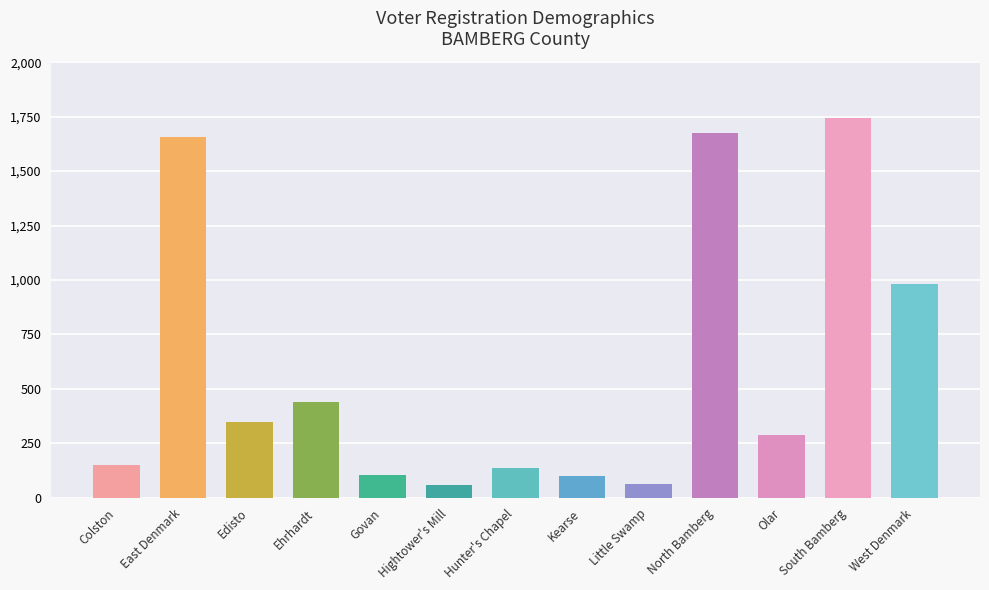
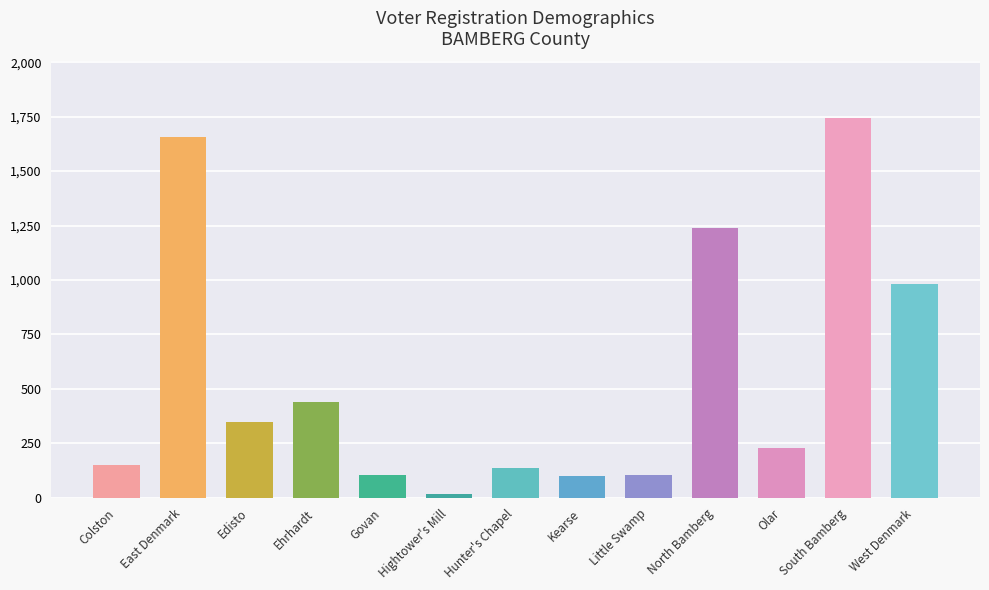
  {
    "Colston": "150",
    "East Denmark": "1,660",
    "Edisto": "350",
    "Ehrhardt": "440",
    "Govan": "100",
-   "Hightower's Mill": "60",
+   "Hightower's Mill": "20",
    "Hunter's Chapel": "140",
    "Kearse": "100",
-   "Little Swamp": "70",
-   "North Bamberg": "1,680",
-   "Olar": "290",
+   "Little Swamp": "100",
+   "North Bamberg": "1,240",
+   "Olar": "230",
    "South Bamberg": "1,740",
    "West Denmark": "980"
  }
